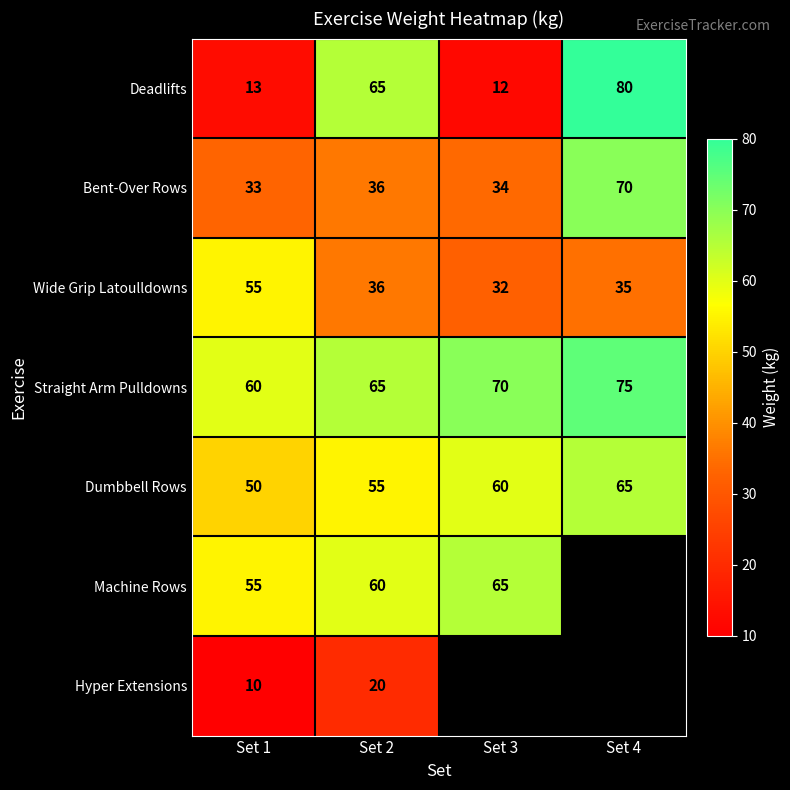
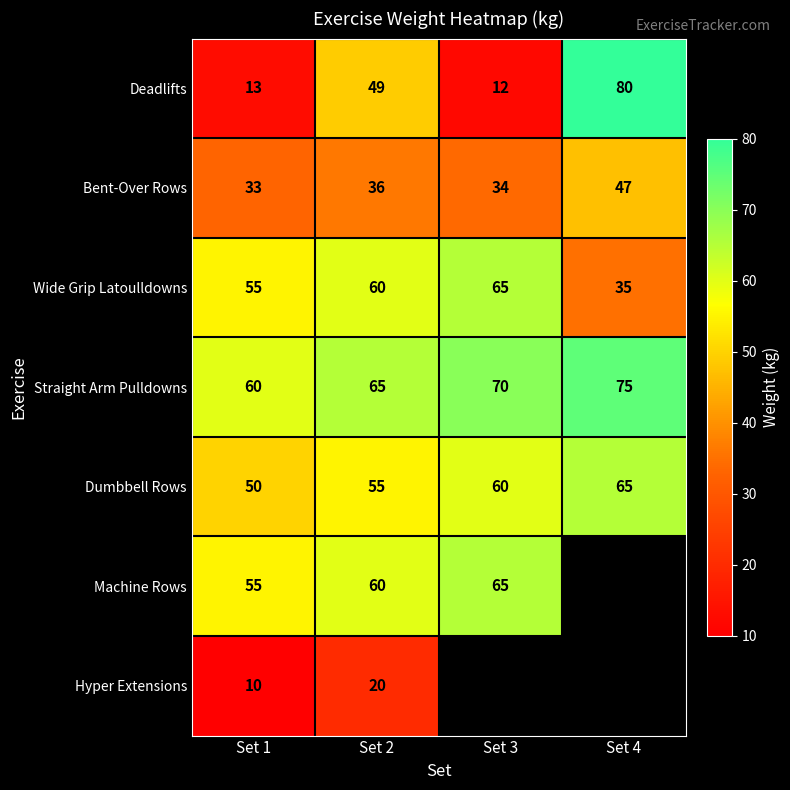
  {
    "Deadlifts": {
      "Set 1": 13,
-     "Set 2": 65,
+     "Set 2": 49,
      "Set 3": 12,
      "Set 4": 80
    },
    "Bent-Over Rows": {
      "Set 1": 33,
      "Set 2": 36,
      "Set 3": 34,
-     "Set 4": 70
+     "Set 4": 47
    },
    "Wide Grip Latoulldowns": {
      "Set 1": 55,
-     "Set 2": 36,
-     "Set 3": 32,
+     "Set 2": 60,
+     "Set 3": 65,
      "Set 4": 35
    },
    "Straight Arm Pulldowns": {
      "Set 1": 60,
      "Set 2": 65,
      "Set 3": 70,
      "Set 4": 75
    },
    "Dumbbell Rows": {
      "Set 1": 50,
      "Set 2": 55,
      "Set 3": 60,
      "Set 4": 65
    },
    "Machine Rows": {
      "Set 1": 55,
      "Set 2": 60,
      "Set 3": 65
    },
    "Hyper Extensions": {
      "Set 1": 10,
      "Set 2": 20
    }
  }
